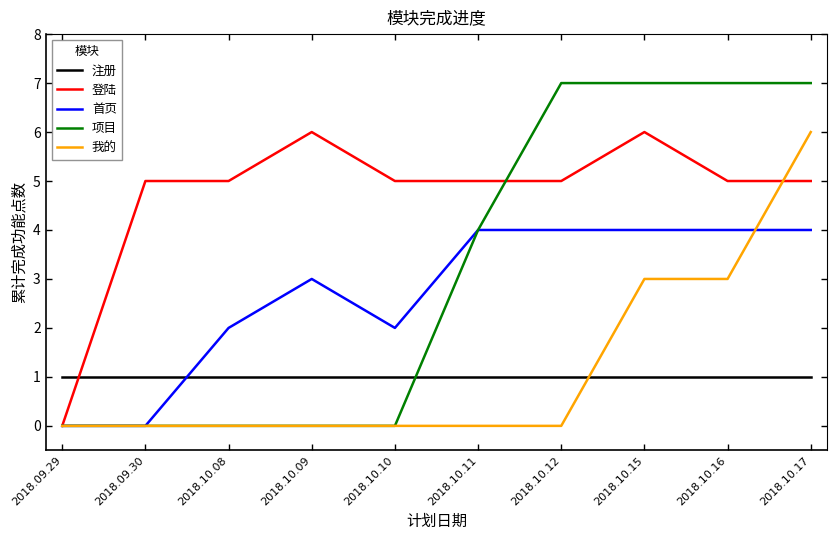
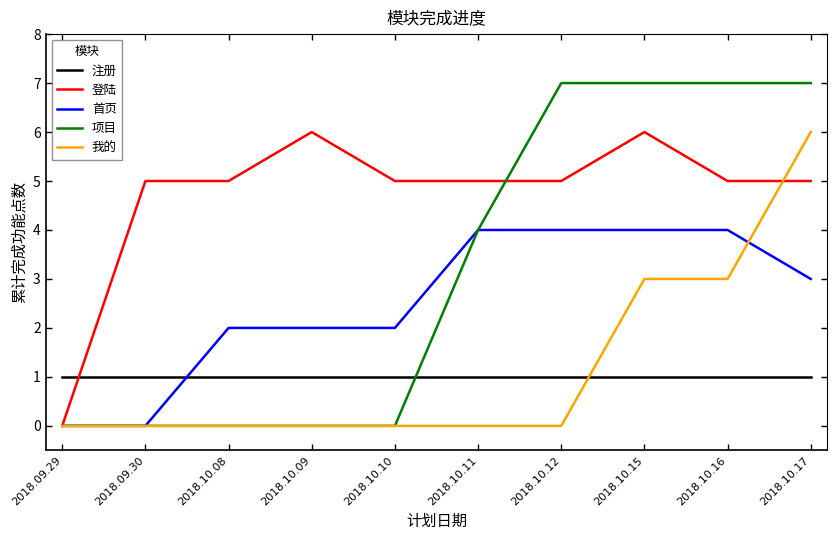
  {
    "注册": {
      "2018.09.29": 1,
      "2018.09.30": 1,
      "2018.10.08": 1,
      "2018.10.09": 1,
      "2018.10.10": 1,
      "2018.10.11": 1,
      "2018.10.12": 1,
      "2018.10.15": 1,
      "2018.10.16": 1,
      "2018.10.17": 1
    },
    "登陆": {
      "2018.09.30": 5,
      "2018.10.08": 5,
      "2018.10.09": 6,
      "2018.10.10": 5,
      "2018.10.11": 5,
      "2018.10.12": 5,
      "2018.10.15": 6,
      "2018.10.16": 5,
      "2018.10.17": 5
    },
    "首页": {
      "2018.10.08": 2,
-     "2018.10.09": 3,
+     "2018.10.09": 2,
      "2018.10.10": 2,
      "2018.10.12": 4,
      "2018.10.15": 4,
      "2018.10.16": 4,
-     "2018.10.17": 4
+     "2018.10.17": 3
    },
    "项目": {
      "2018.10.12": 7,
      "2018.10.15": 7,
      "2018.10.16": 7,
      "2018.10.17": 7
    },
    "我的": {
      "2018.10.11": 0,
      "2018.10.12": 0,
      "2018.10.15": 3,
      "2018.10.16": 3,
      "2018.10.17": 6
    }
  }
